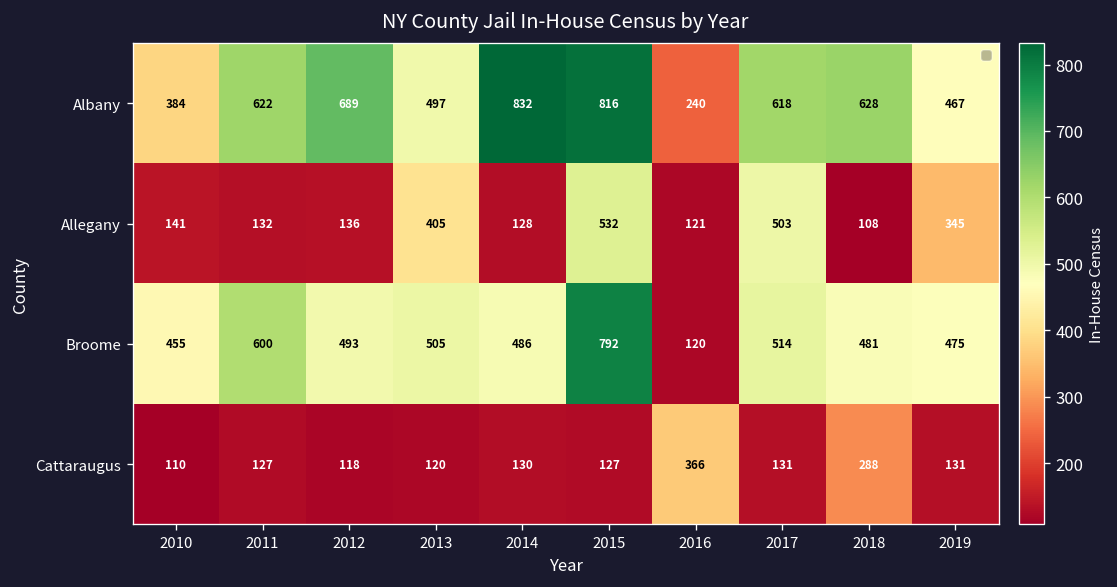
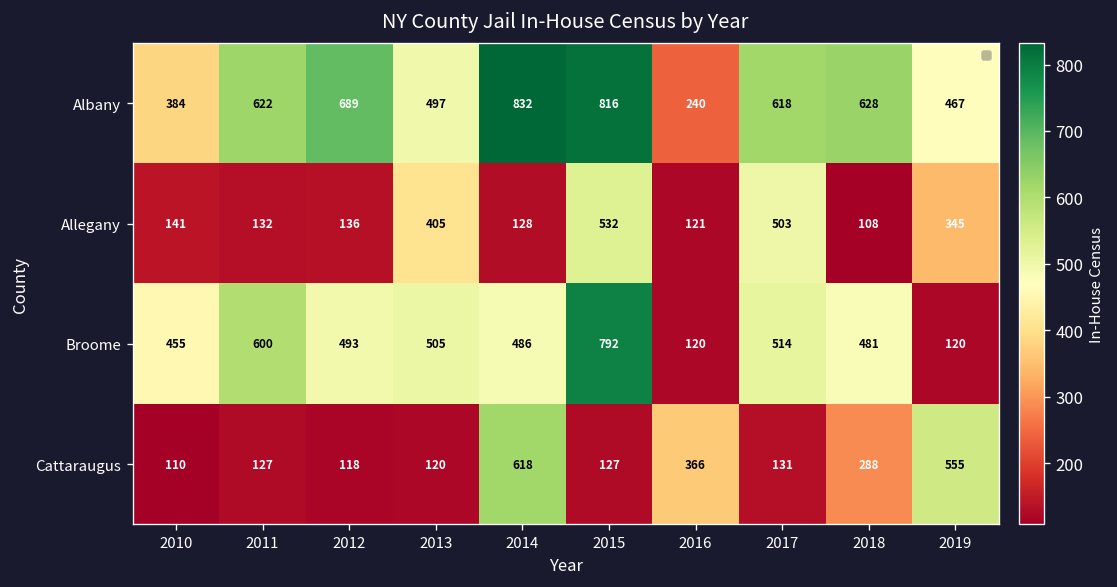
  {
    "Albany": {
      "2010": 384,
      "2011": 622,
      "2012": 689,
      "2013": 497,
      "2014": 832,
      "2015": 816,
      "2016": 240,
      "2017": 618,
      "2018": 628,
      "2019": 467
    },
    "Allegany": {
      "2010": 141,
      "2011": 132,
      "2012": 136,
      "2013": 405,
      "2014": 128,
      "2015": 532,
      "2016": 121,
      "2017": 503,
      "2018": 108,
      "2019": 345
    },
    "Broome": {
      "2010": 455,
      "2011": 600,
      "2012": 493,
      "2013": 505,
      "2014": 486,
      "2015": 792,
      "2016": 120,
      "2017": 514,
      "2018": 481,
-     "2019": 475
+     "2019": 120
    },
    "Cattaraugus": {
      "2010": 110,
      "2011": 127,
      "2012": 118,
      "2013": 120,
-     "2014": 130,
+     "2014": 618,
      "2015": 127,
      "2016": 366,
      "2017": 131,
      "2018": 288,
-     "2019": 131
+     "2019": 555
    }
  }
